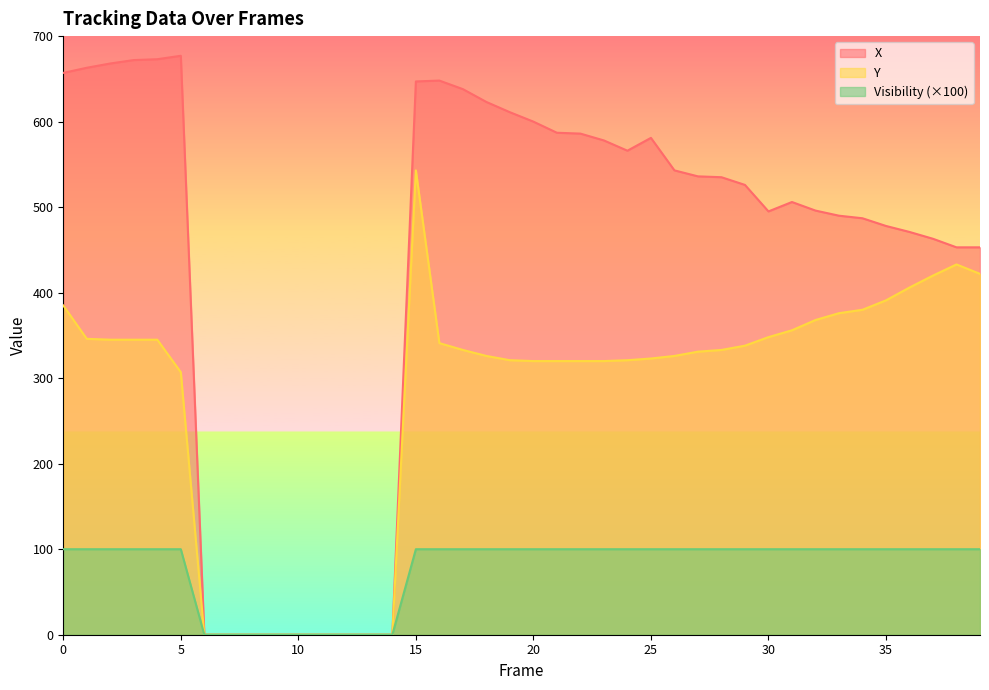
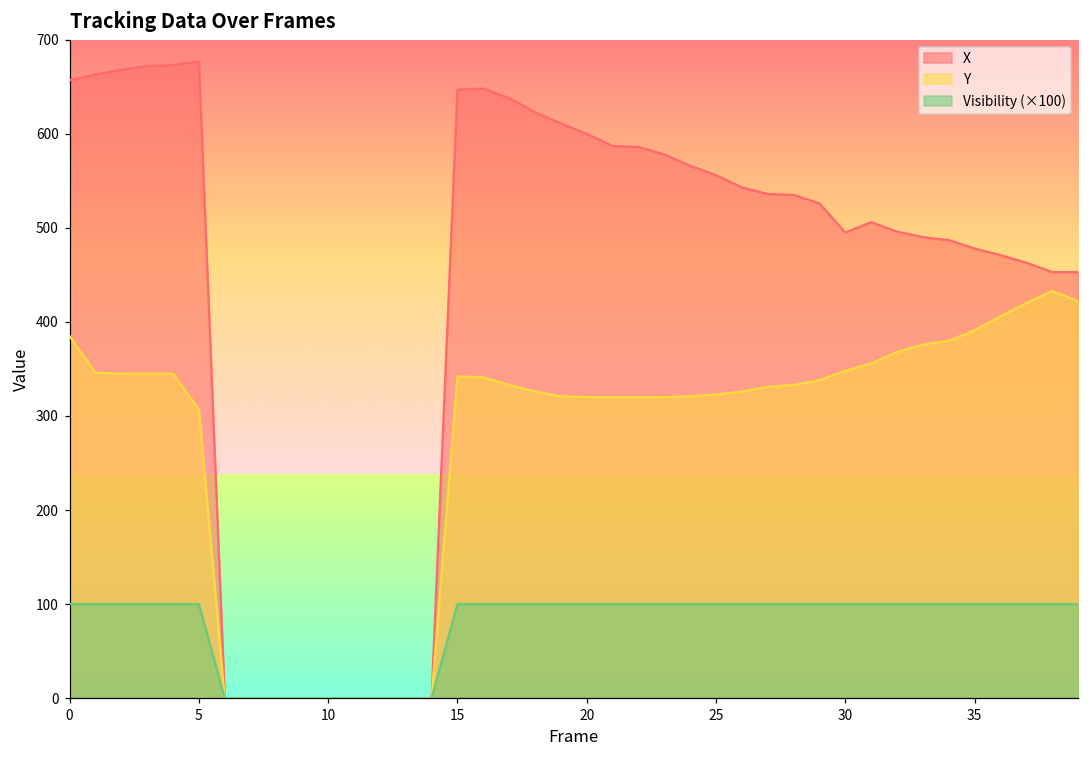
  {
    "X": {
      "0": 660,
      "5": 680,
      "15": 650,
      "20": 600,
-     "25": 580,
+     "25": 560,
      "30": 500,
      "35": 480
    },
    "Y": {
      "0": 390,
      "5": 310,
-     "15": 540,
+     "15": 340,
      "20": 320,
      "25": 320,
      "30": 350,
      "35": 390
    },
    "Visibility (×100)": {
      "0": 100,
      "5": 100,
      "15": 100,
      "20": 100,
      "25": 100,
      "30": 100,
      "35": 100
    }
  }
